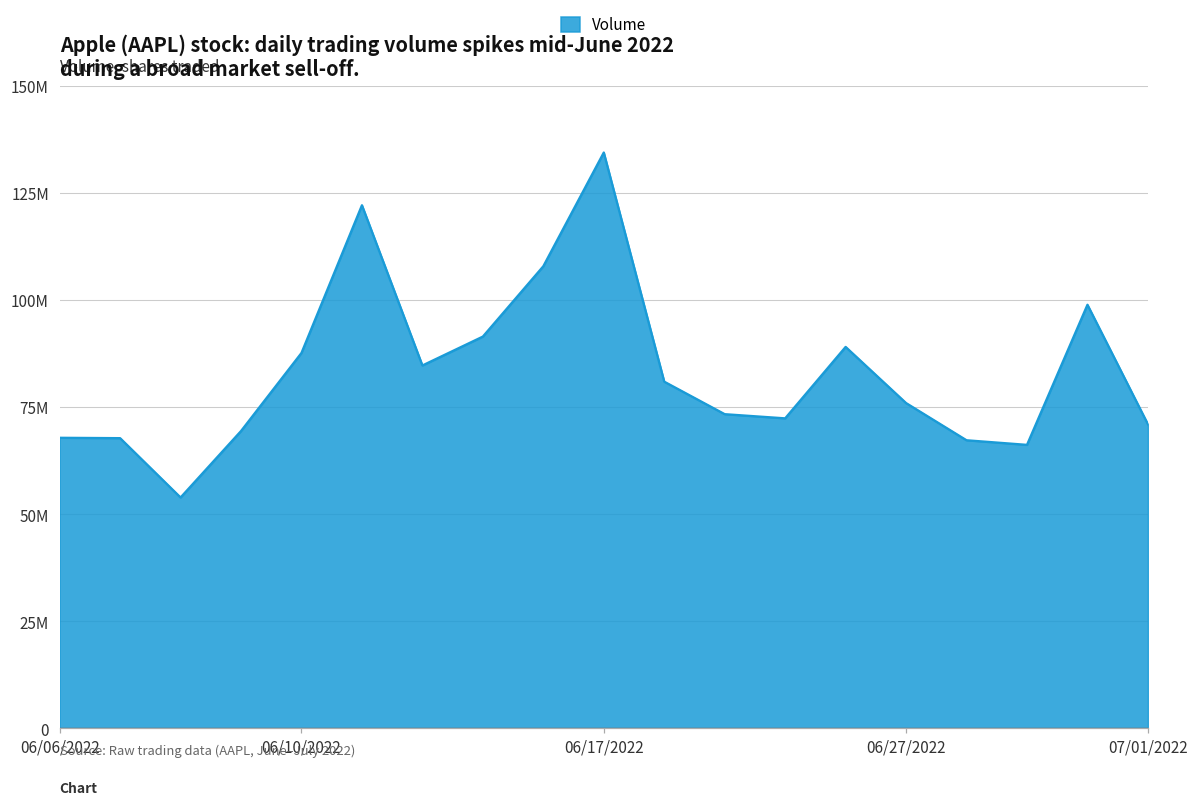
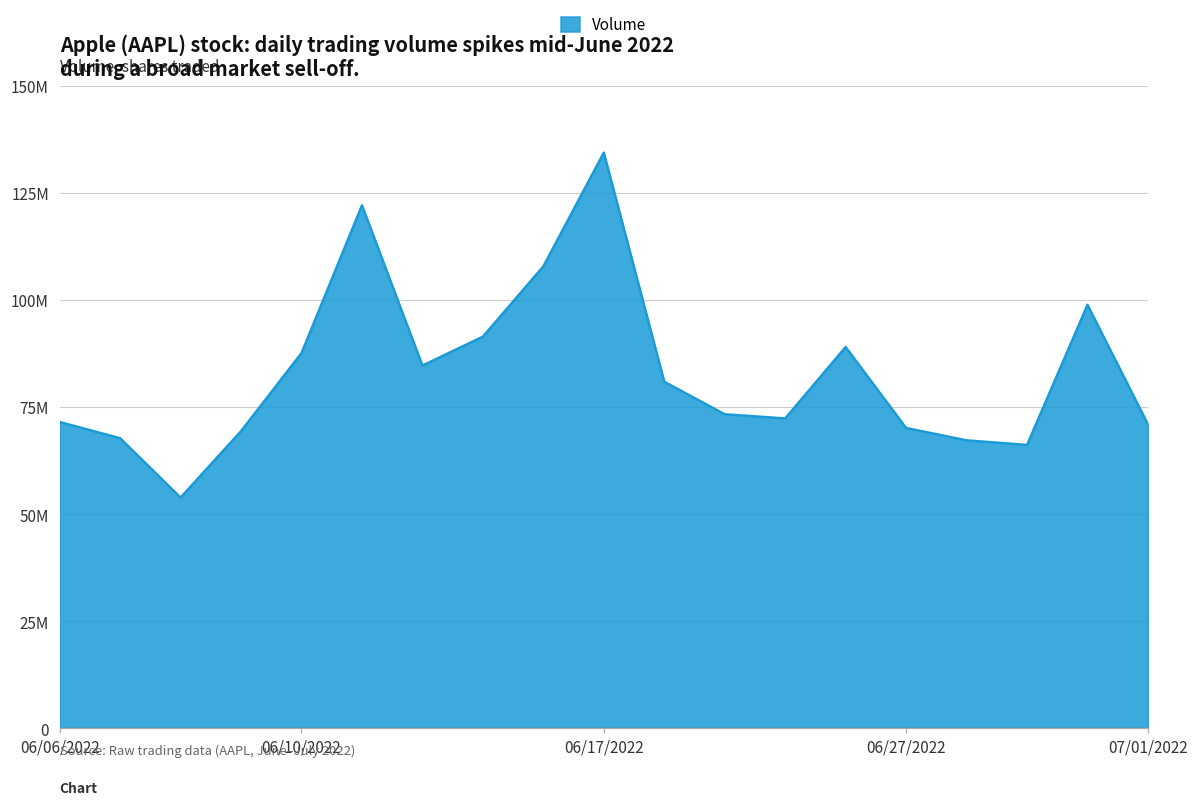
  {
-   "06/06/2022": 68000000,
+   "06/06/2022": 72000000,
    "06/10/2022": 88000000,
    "06/17/2022": 135000000,
-   "06/27/2022": 76000000,
+   "06/27/2022": 70000000,
    "07/01/2022": 71000000
  }
